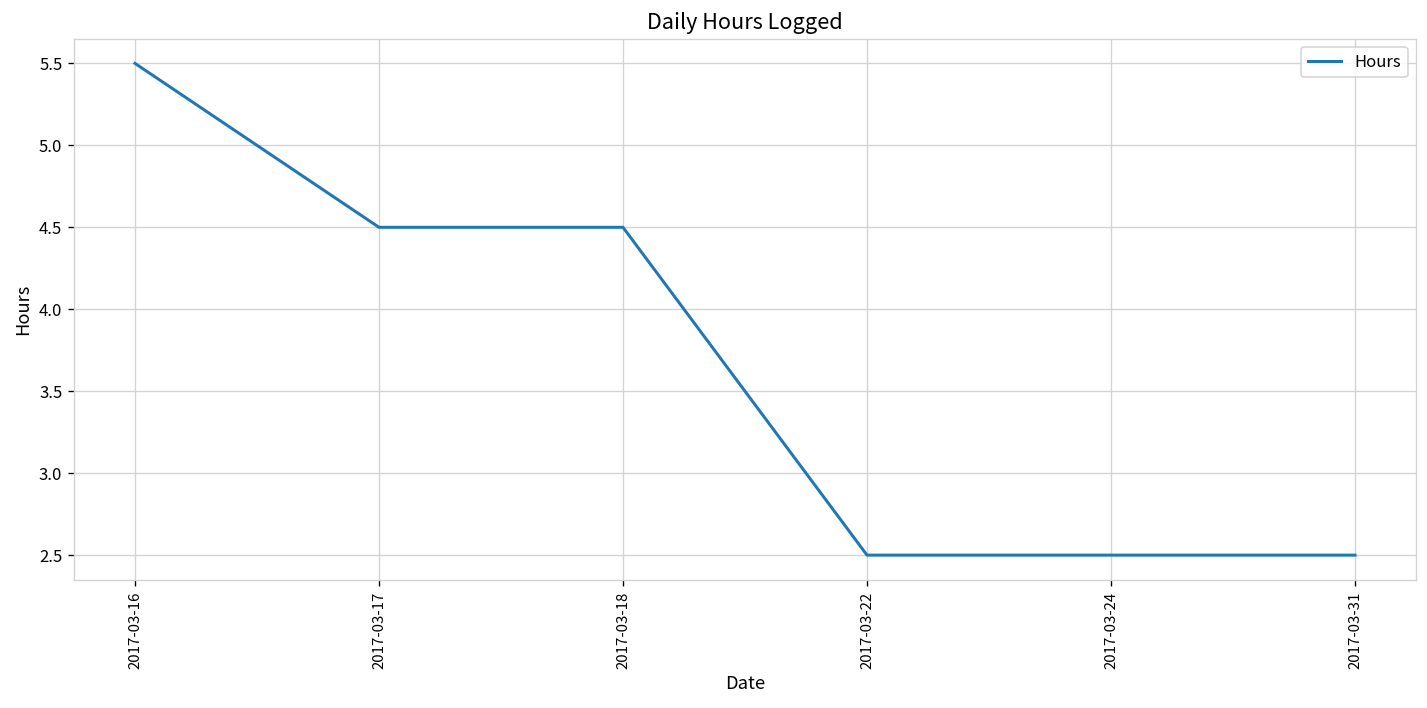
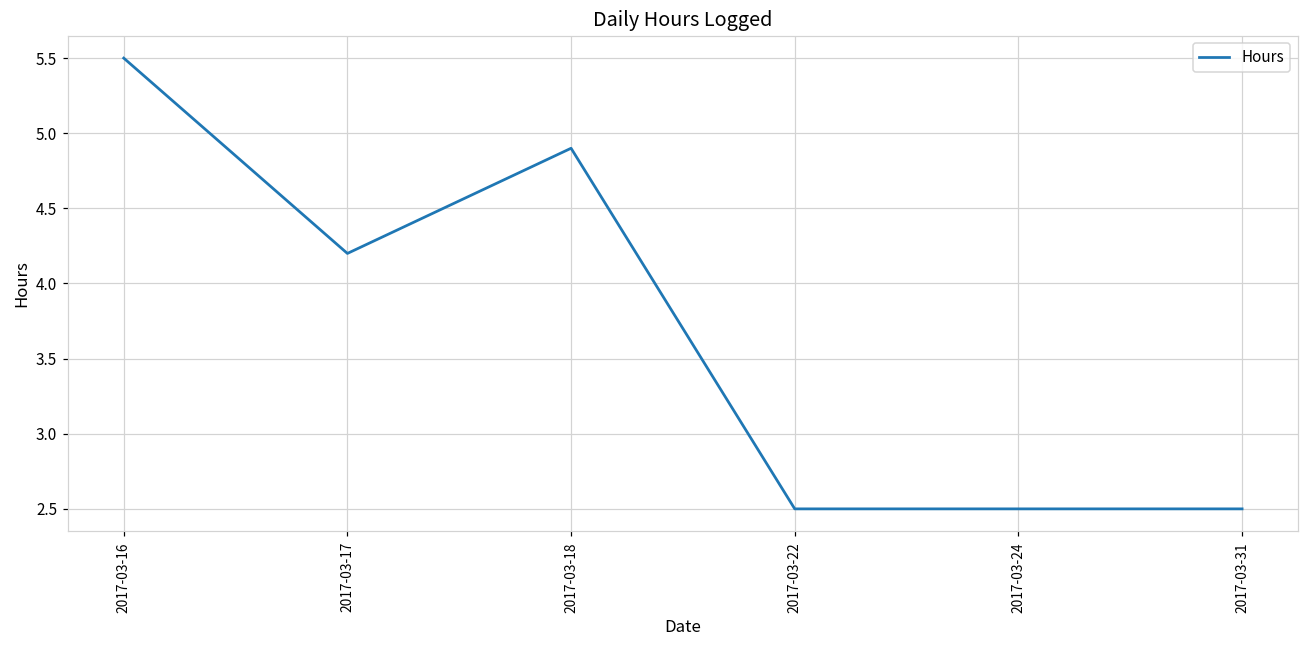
  {
    "2017-03-16": 5.5,
-   "2017-03-17": 4.5,
-   "2017-03-18": 4.5,
+   "2017-03-17": 4.2,
+   "2017-03-18": 4.9,
    "2017-03-22": 2.5,
    "2017-03-24": 2.5,
    "2017-03-31": 2.5
  }
